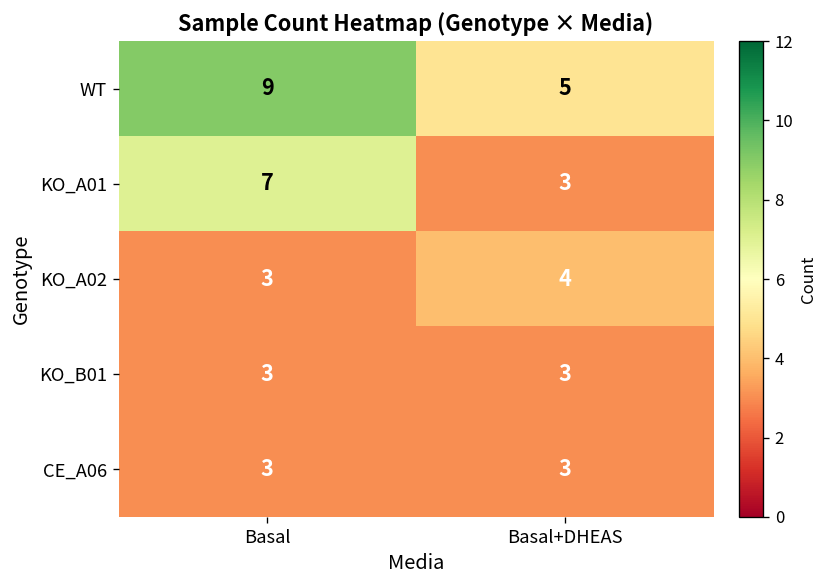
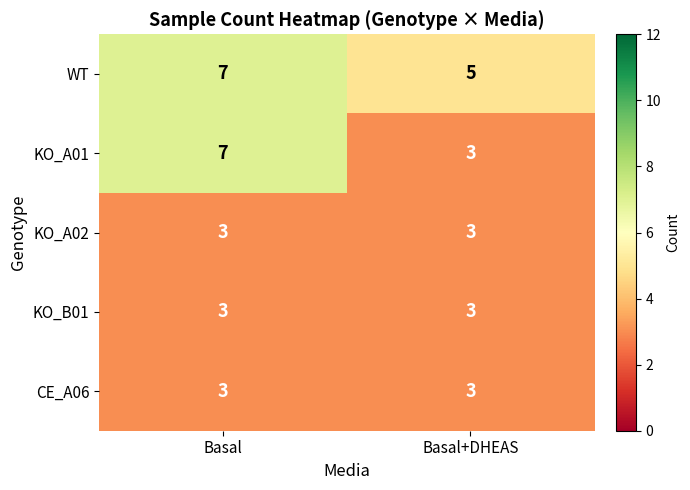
  {
    "WT": {
-     "Basal": 9,
+     "Basal": 7,
      "Basal+DHEAS": 5
    },
    "KO_A01": {
      "Basal": 7,
      "Basal+DHEAS": 3
    },
    "KO_A02": {
      "Basal": 3,
-     "Basal+DHEAS": 4
+     "Basal+DHEAS": 3
    },
    "KO_B01": {
      "Basal": 3,
      "Basal+DHEAS": 3
    },
    "CE_A06": {
      "Basal": 3,
      "Basal+DHEAS": 3
    }
  }
